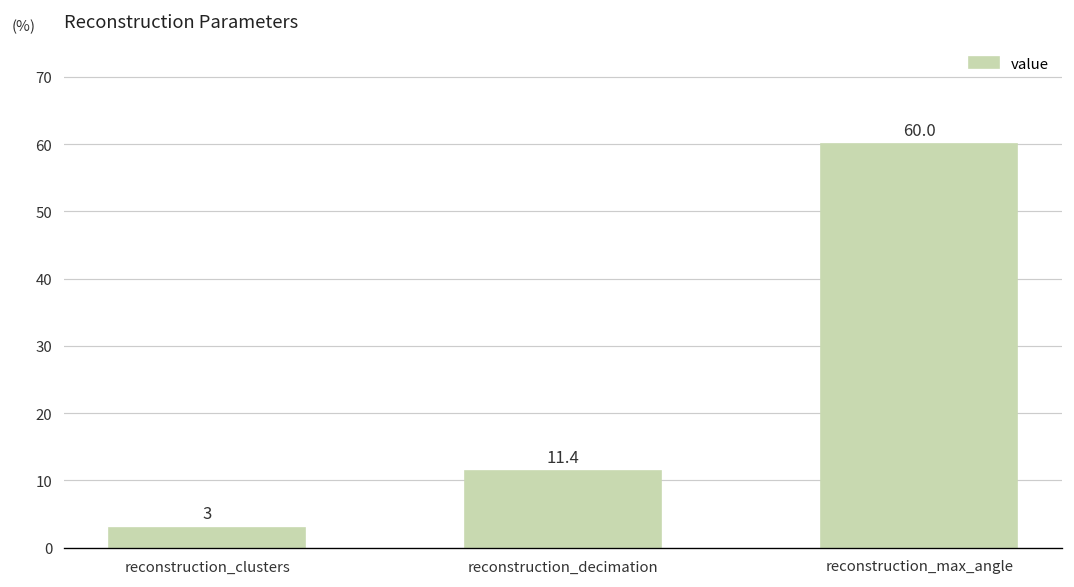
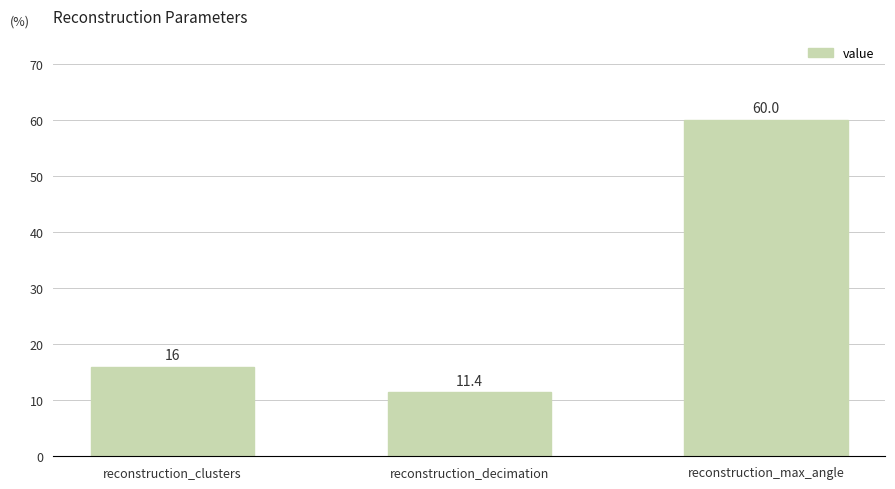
  {
-   "reconstruction_clusters": 3,
+   "reconstruction_clusters": 16,
    "reconstruction_decimation": 11.4,
    "reconstruction_max_angle": 60.0
  }
